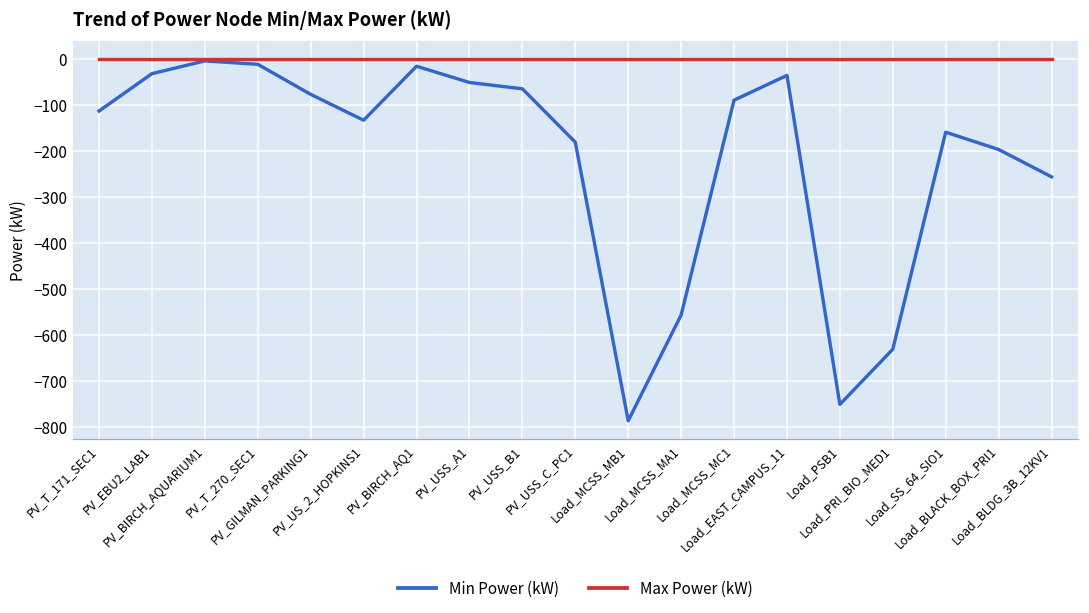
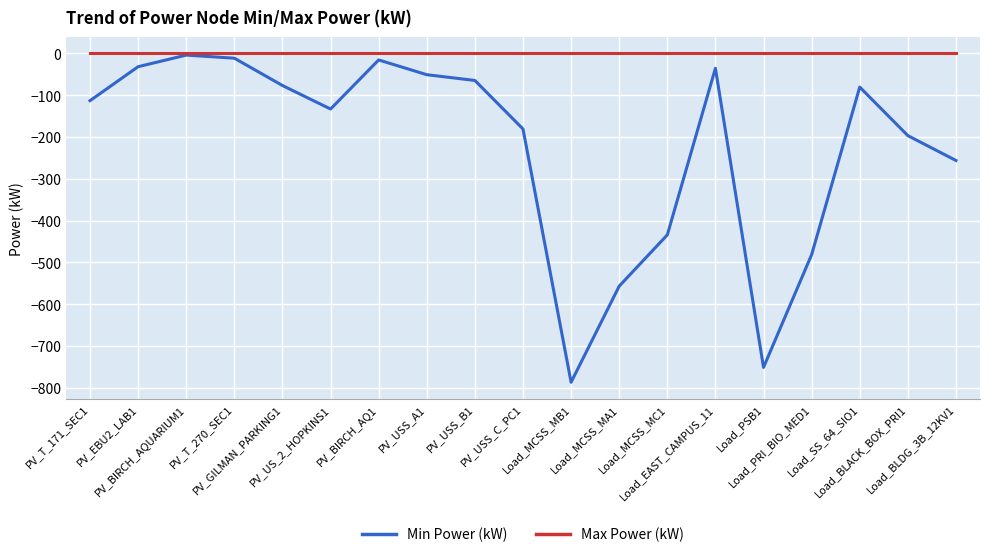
  {
    "Min Power (kW)": {
      "PV_T_171_SEC1": -110,
      "PV_EBU2_LAB1": -30,
      "PV_T_270_SEC1": -10,
      "PV_GILMAN_PARKING1": -80,
      "PV_US_2_HOPKINS1": -130,
      "PV_BIRCH_AQ1": -20,
      "PV_USS_A1": -50,
      "PV_USS_B1": -60,
      "PV_USS_C_PC1": -180,
      "Load_MCSS_MB1": -790,
      "Load_MCSS_MA1": -560,
-     "Load_MCSS_MC1": -90,
+     "Load_MCSS_MC1": -430,
      "Load_EAST_CAMPUS_11": -40,
      "Load_PSB1": -750,
-     "Load_PRI_BIO_MED1": -630,
-     "Load_SS_64_SIO1": -160,
+     "Load_PRI_BIO_MED1": -480,
+     "Load_SS_64_SIO1": -80,
      "Load_BLACK_BOX_PRI1": -200,
      "Load_BLDG_3B_12KV1": -260
    },
    "Max Power (kW)": {
      "PV_T_171_SEC1": 0,
      "PV_EBU2_LAB1": 0,
      "PV_T_270_SEC1": 0,
      "PV_GILMAN_PARKING1": 0,
      "PV_US_2_HOPKINS1": 0,
      "PV_BIRCH_AQ1": 0,
      "PV_USS_A1": 0,
      "PV_USS_B1": 0,
      "PV_USS_C_PC1": 0,
      "Load_MCSS_MB1": 0,
      "Load_MCSS_MA1": 0,
      "Load_MCSS_MC1": 0,
      "Load_EAST_CAMPUS_11": 0,
      "Load_PSB1": 0,
      "Load_PRI_BIO_MED1": 0,
      "Load_SS_64_SIO1": 0,
      "Load_BLACK_BOX_PRI1": 0,
      "Load_BLDG_3B_12KV1": 0
    }
  }
